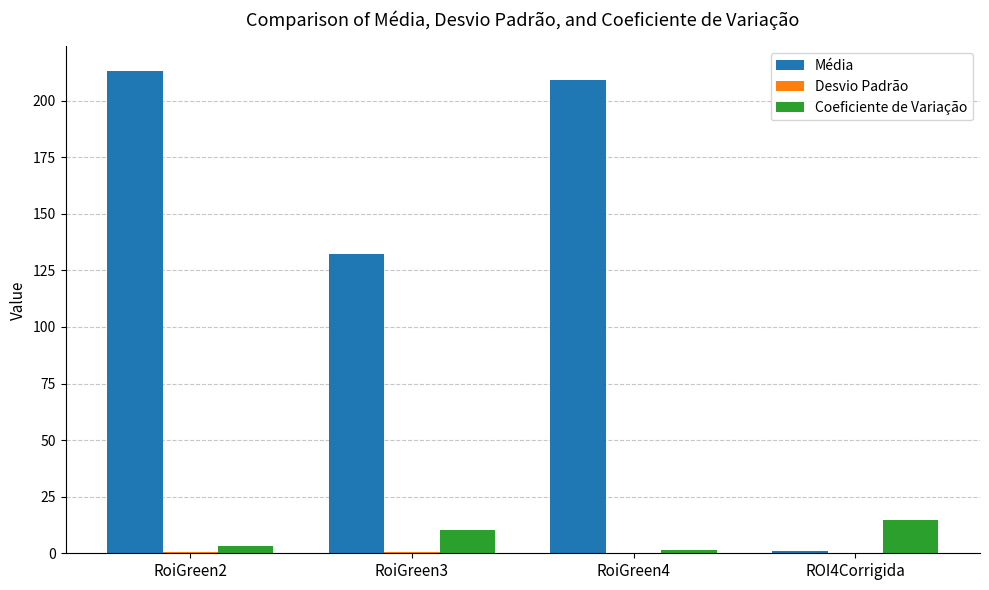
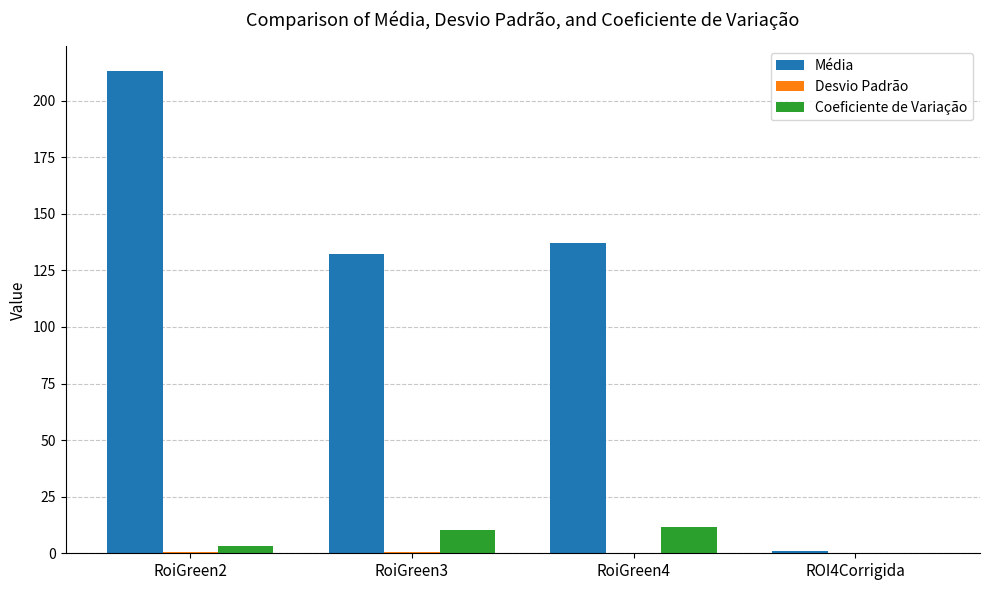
  {
    "Média": {
      "RoiGreen2": 213,
      "RoiGreen3": 132,
-     "RoiGreen4": 209
+     "RoiGreen4": 137
    },
    "Coeficiente de Variação": {
      "RoiGreen2": 3,
      "RoiGreen3": 10,
-     "RoiGreen4": 2,
-     "ROI4Corrigida": 15
+     "RoiGreen4": 12,
+     "ROI4Corrigida": 0
    }
  }
